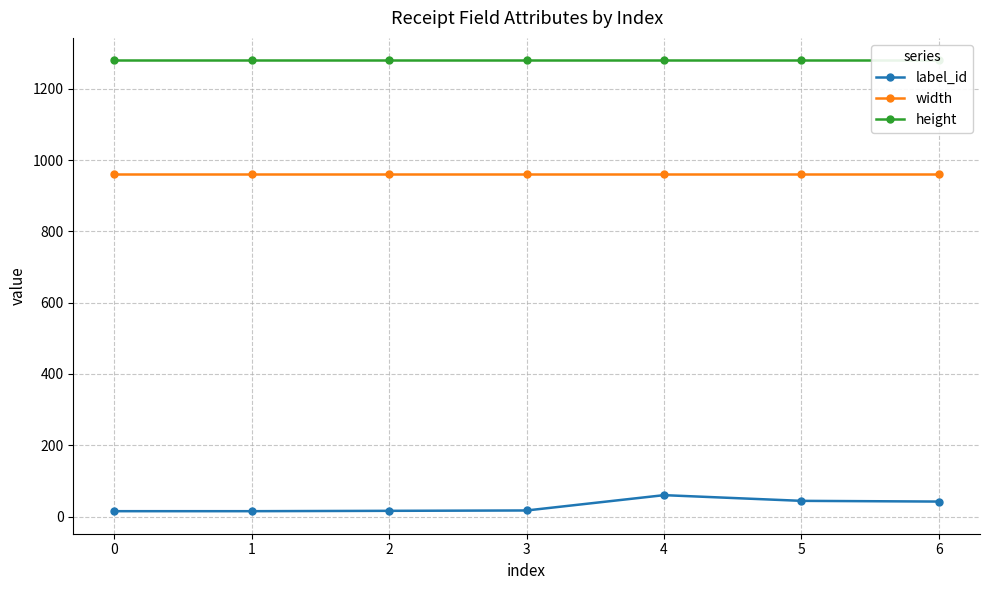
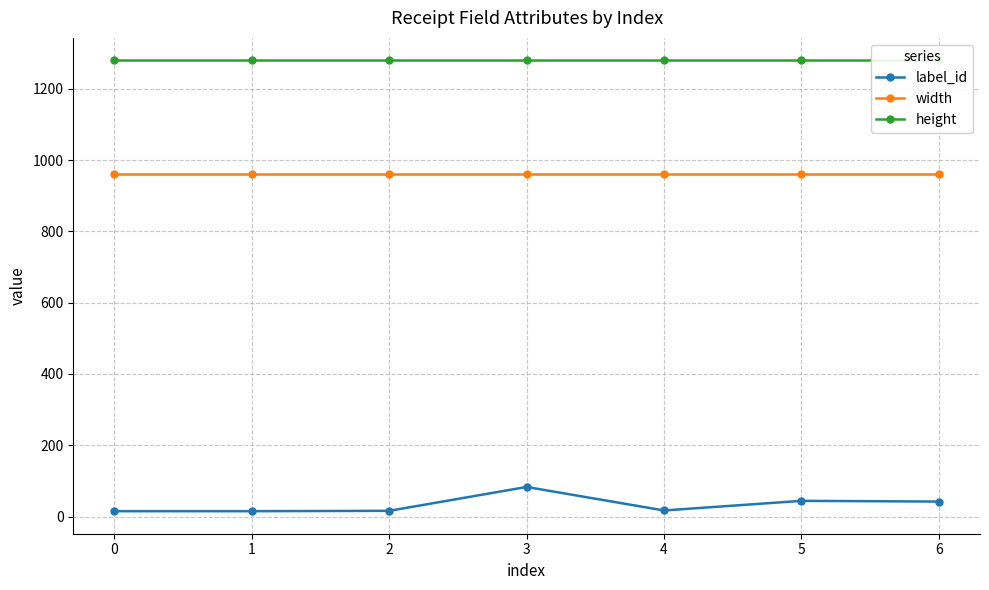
  {
    "label_id": {
      "0": 20,
      "1": 20,
      "2": 20,
-     "3": 20,
-     "4": 60,
+     "3": 80,
+     "4": 20,
      "5": 40,
      "6": 40
    },
    "width": {
      "0": 960,
      "1": 960,
      "2": 960,
      "3": 960,
      "4": 960,
      "5": 960,
      "6": 960
    },
    "height": {
      "0": 1280,
      "1": 1280,
      "2": 1280,
      "3": 1280,
      "4": 1280,
      "5": 1280
    }
  }
